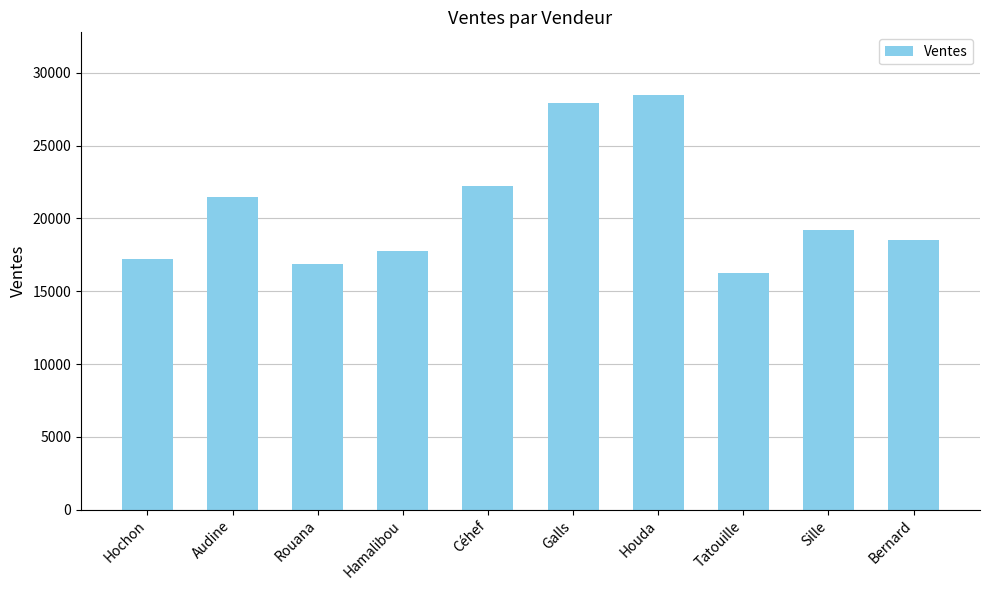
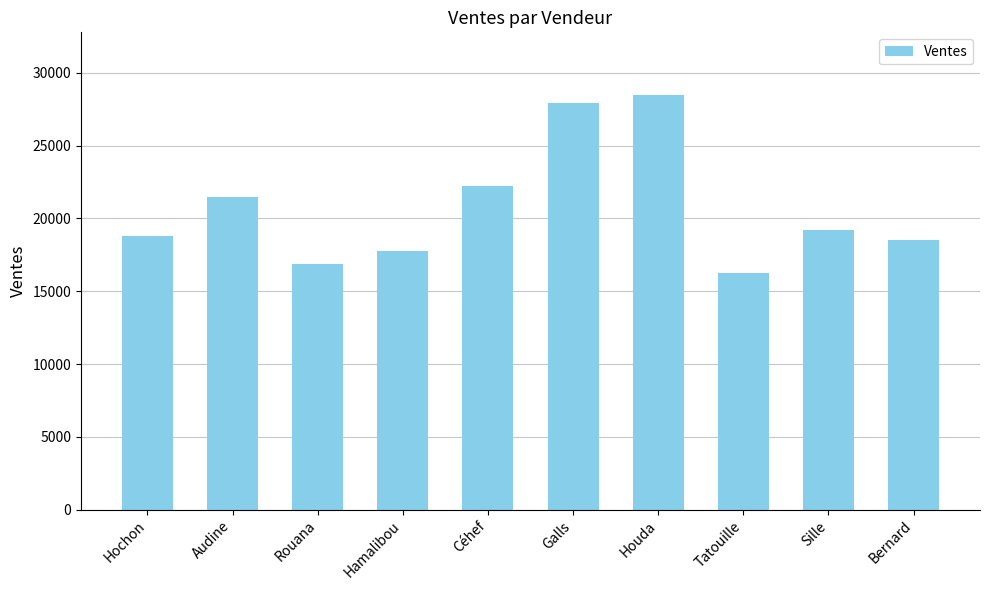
  {
-   "Hochon": 17200,
+   "Hochon": 18800,
    "Audine": 21500,
    "Rouana": 16900,
    "Hamalibou": 17700,
    "Céhef": 22200,
    "Galls": 27900,
    "Houda": 28500,
    "Tatouille": 16200,
    "Sille": 19200,
    "Bernard": 18500
  }
